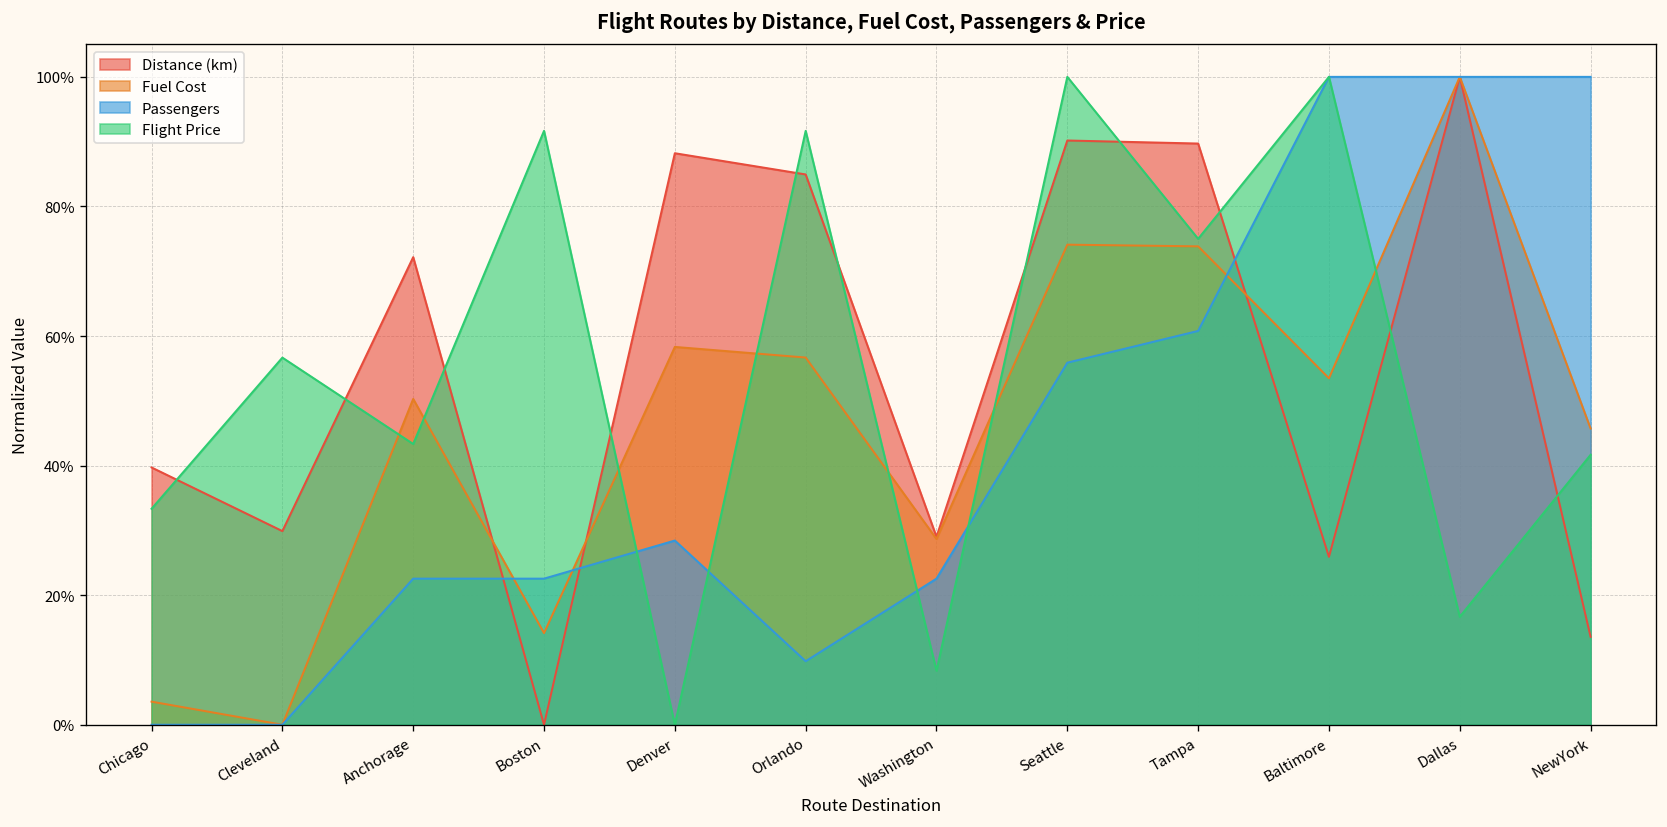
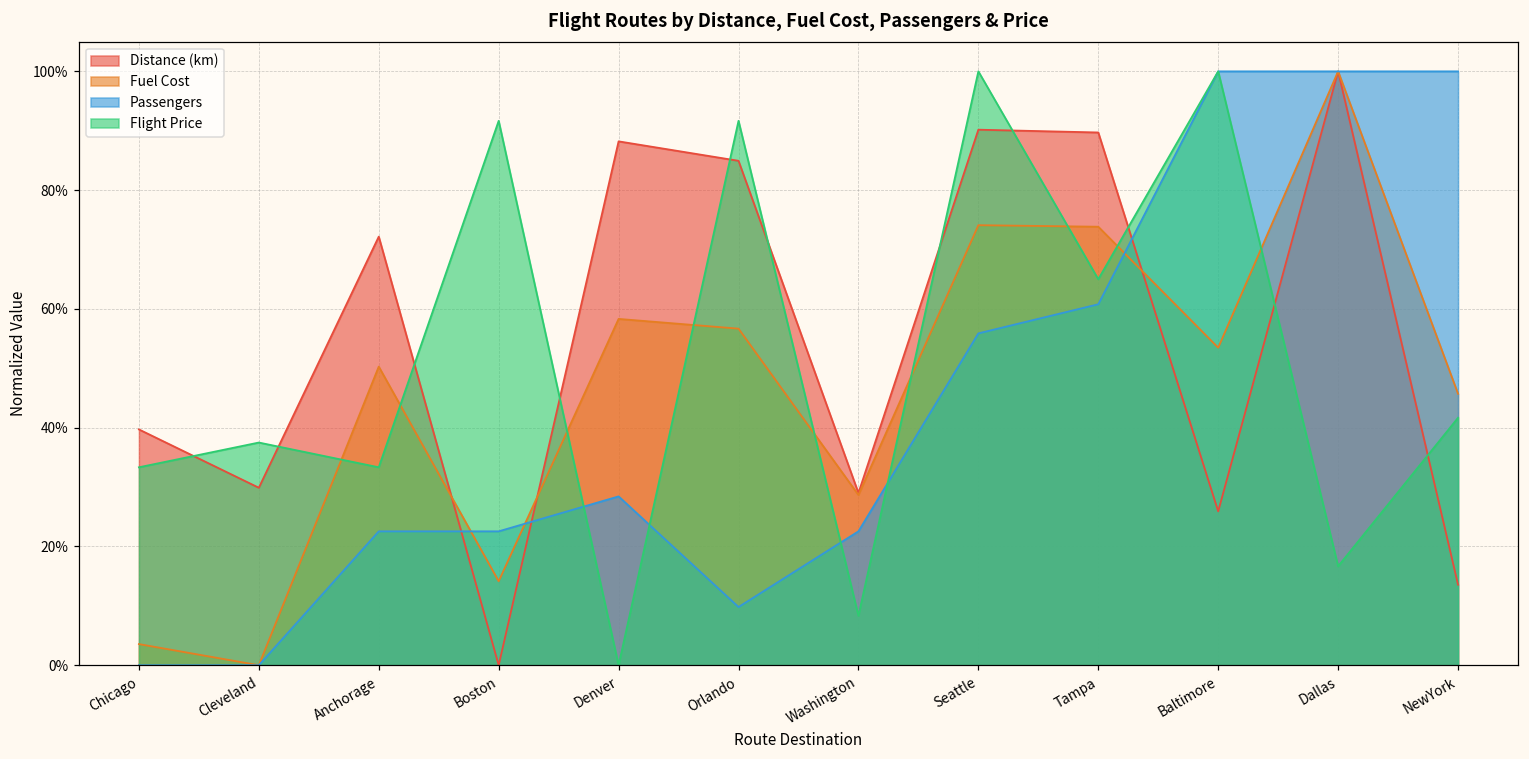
  {
    "Passengers": {
      "Chicago": "0%",
      "Anchorage": "23%",
      "Boston": "23%",
      "Denver": "28%",
      "Orlando": "10%",
      "Washington": "23%",
      "Seattle": "56%",
      "Tampa": "61%",
      "NewYork": "100%"
    },
    "Flight Price": {
      "Chicago": "33%",
-     "Cleveland": "57%",
-     "Anchorage": "43%",
+     "Cleveland": "38%",
+     "Anchorage": "33%",
      "Boston": "92%",
      "Denver": "0%",
      "Orlando": "92%",
      "Washington": "8%",
      "Seattle": "100%",
-     "Tampa": "75%",
+     "Tampa": "65%",
      "Dallas": "17%",
      "NewYork": "42%"
    }
  }
